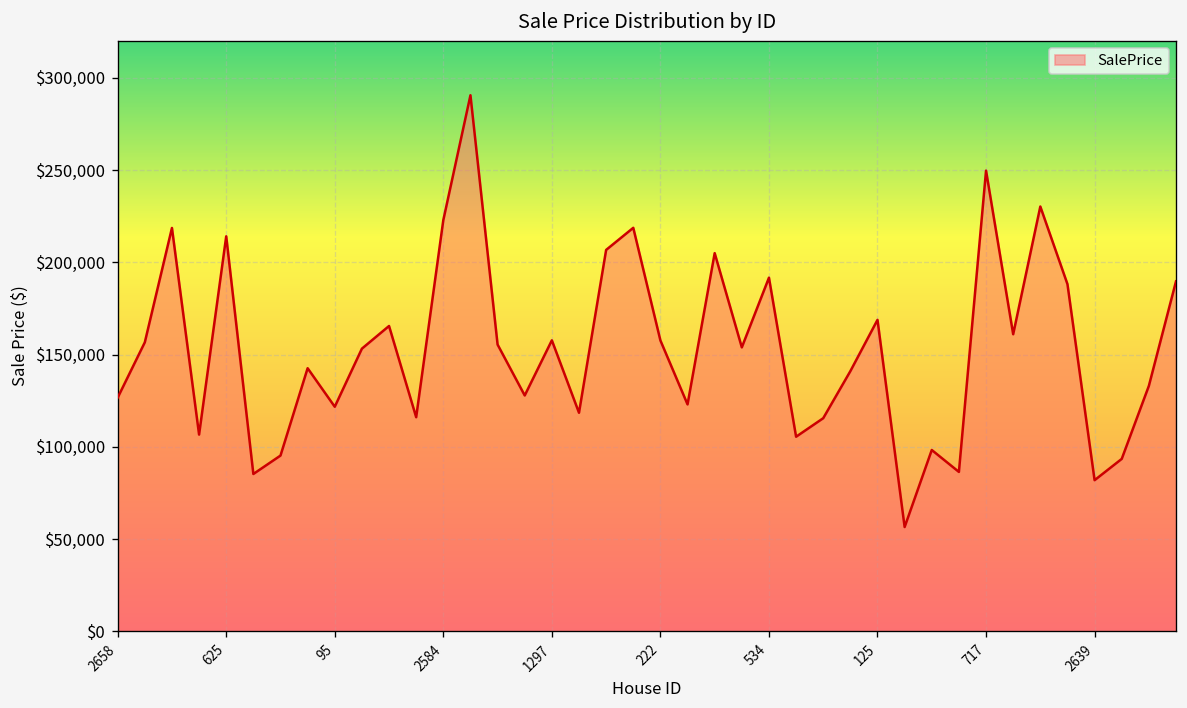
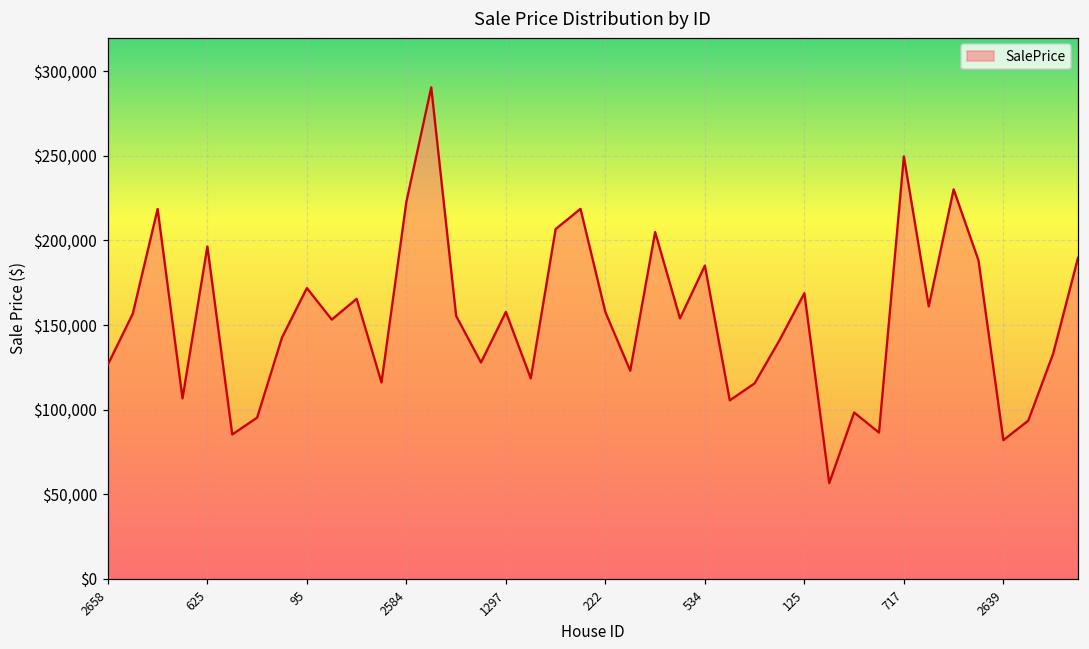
  {
    "2658": "$127,000",
-   "625": "$214,000",
-   "95": "$122,000",
+   "625": "$196,000",
+   "95": "$172,000",
    "2584": "$223,000",
    "1297": "$158,000",
    "222": "$158,000",
-   "534": "$192,000",
+   "534": "$185,000",
    "125": "$169,000",
    "717": "$250,000",
    "2639": "$82,000"
  }
